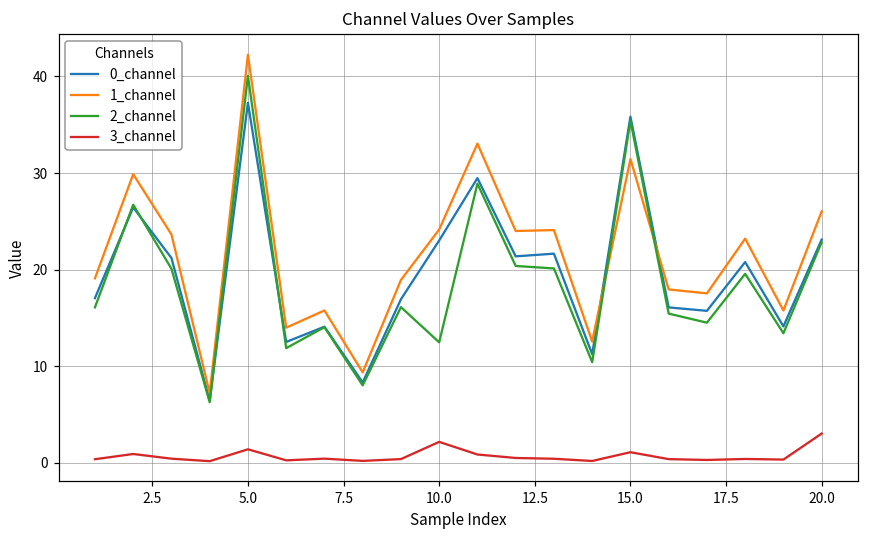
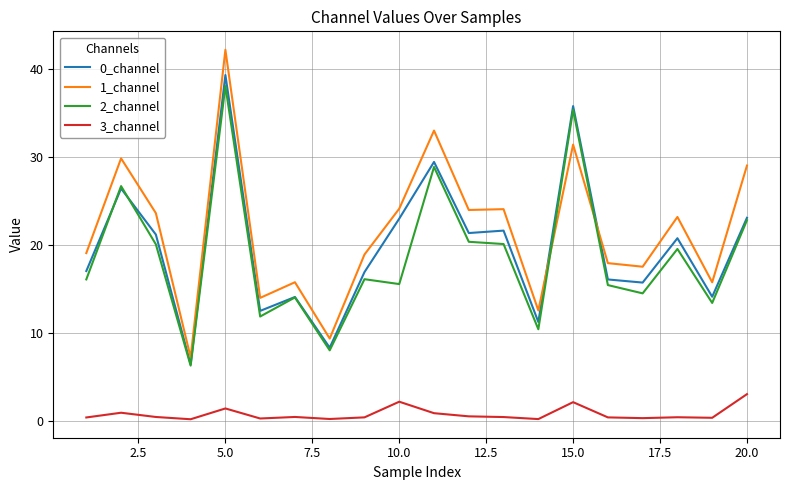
  {
    "0_channel": {
-     "5.0": 37,
+     "5.0": 39,
      "10.0": 23,
      "15.0": 36
    },
    "1_channel": {
      "5.0": 42,
      "10.0": 24,
      "15.0": 31,
-     "20.0": 26
+     "20.0": 29
    },
    "2_channel": {
-     "5.0": 40,
-     "10.0": 12,
+     "5.0": 38,
+     "10.0": 16,
      "15.0": 35
    },
    "3_channel": {
      "5.0": 1,
      "10.0": 2,
-     "15.0": 1,
+     "15.0": 2,
      "20.0": 3
    }
  }
